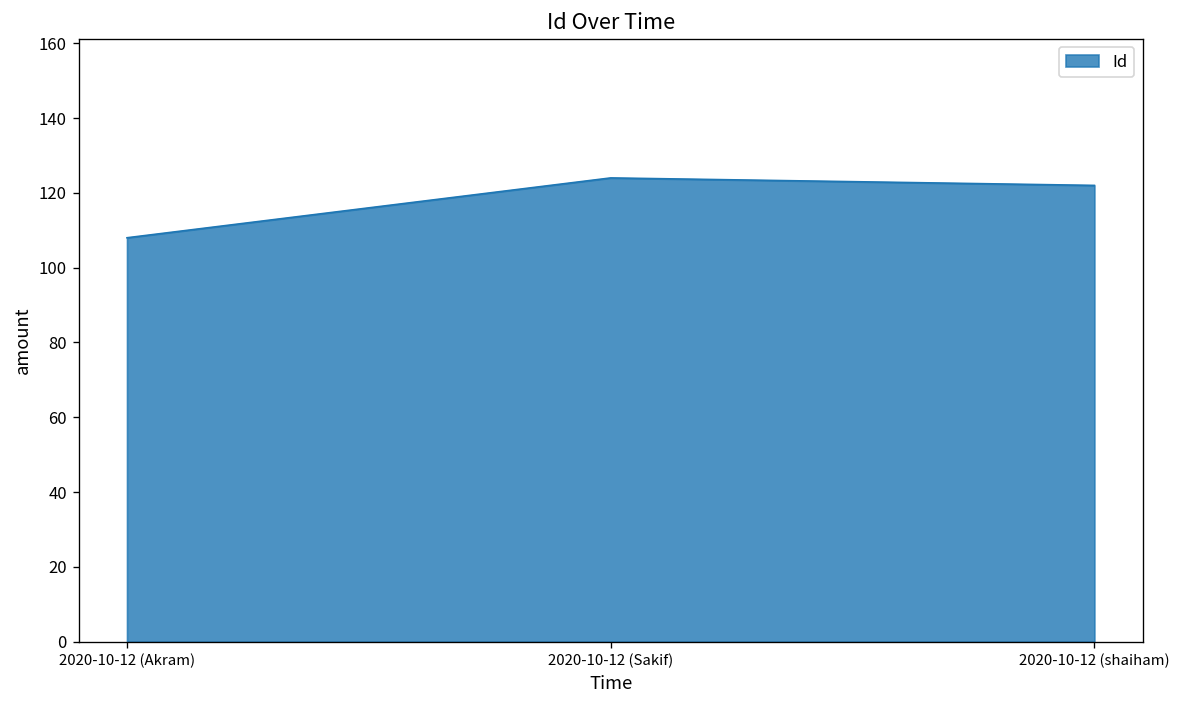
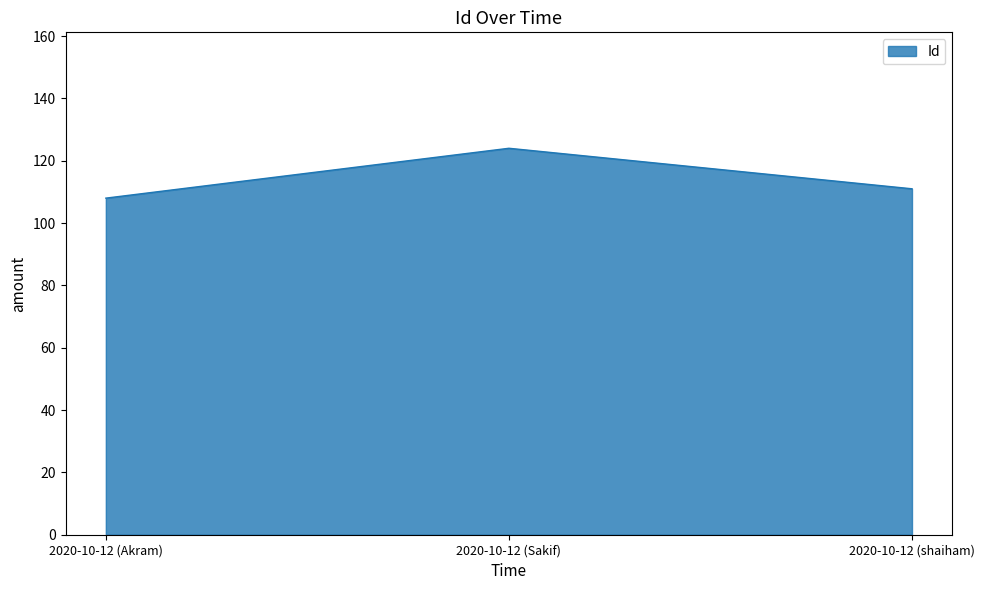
  {
    "2020-10-12 (Akram)": 108,
    "2020-10-12 (Sakif)": 124,
-   "2020-10-12 (shaiham)": 122
+   "2020-10-12 (shaiham)": 111
  }
